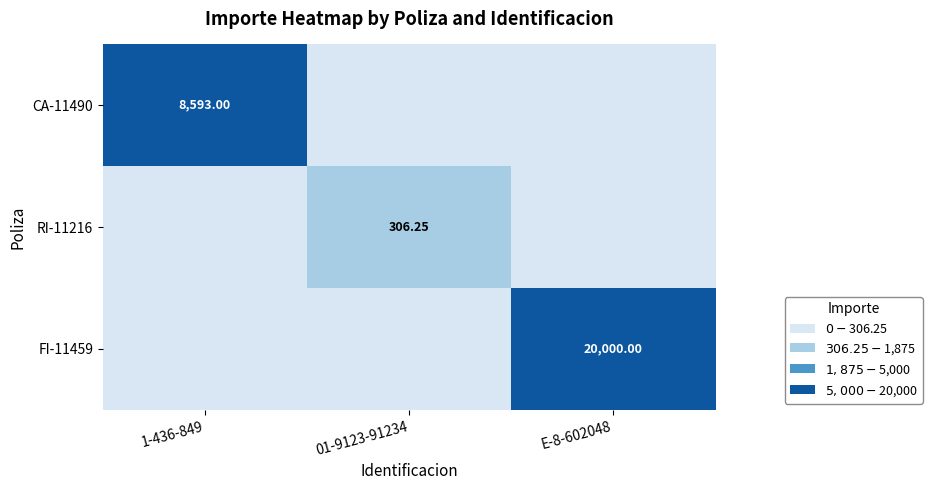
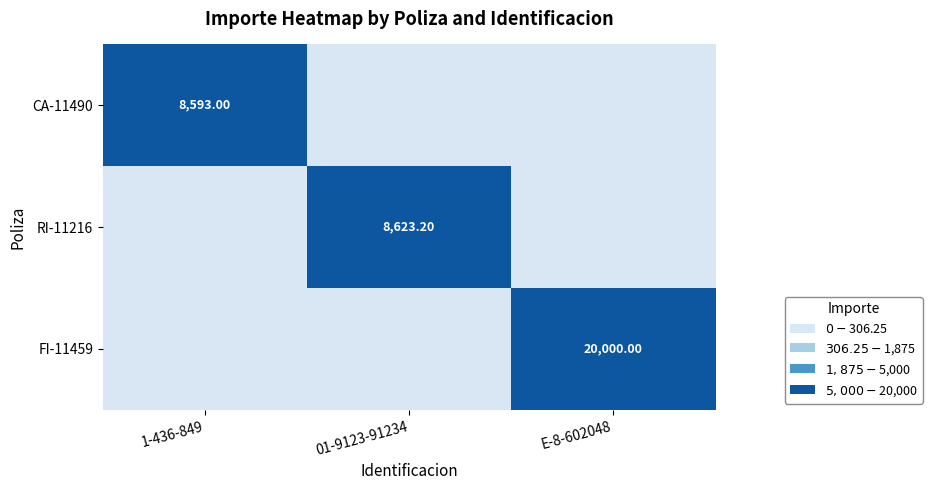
  {
    "CA-11490": {
      "1-436-849": "8,593.00"
    },
    "RI-11216": {
-     "01-9123-91234": "306.25"
+     "01-9123-91234": "8,623.20"
    },
    "FI-11459": {
      "E-8-602048": "20,000.00"
    }
  }
